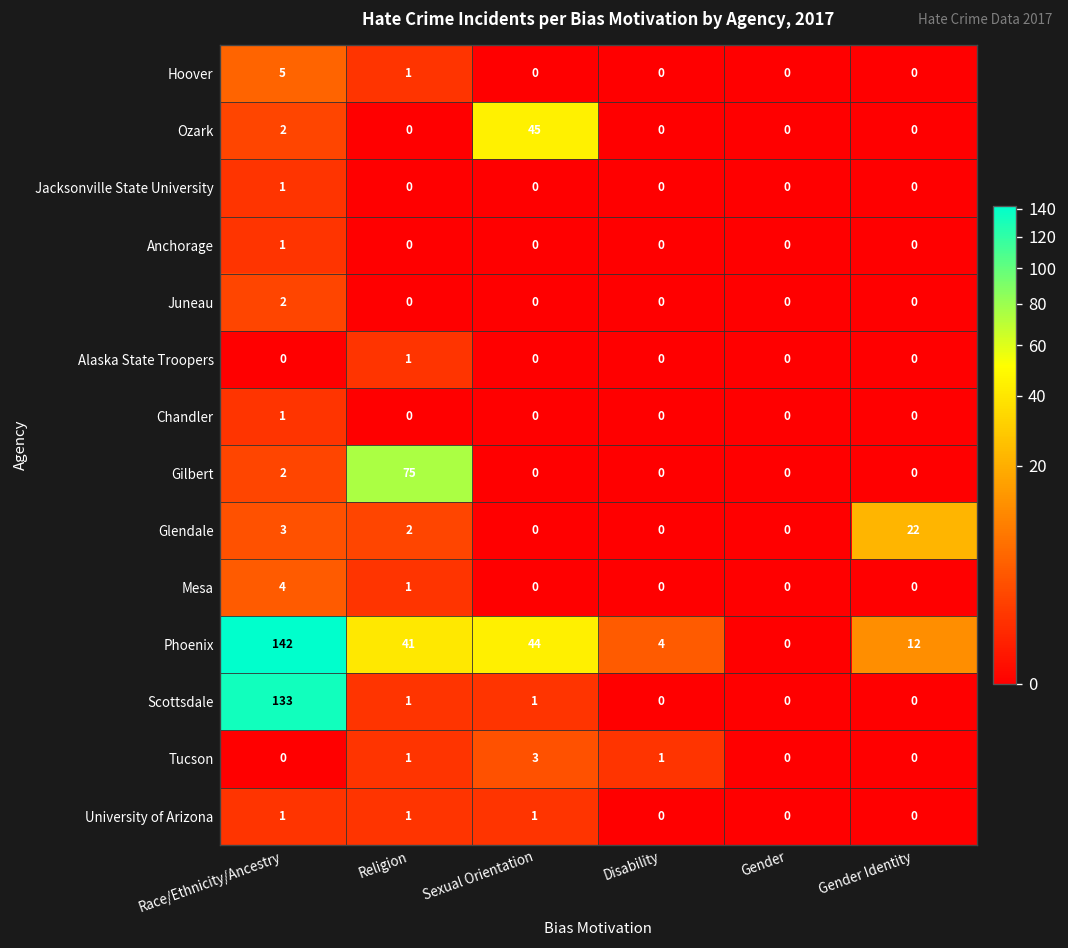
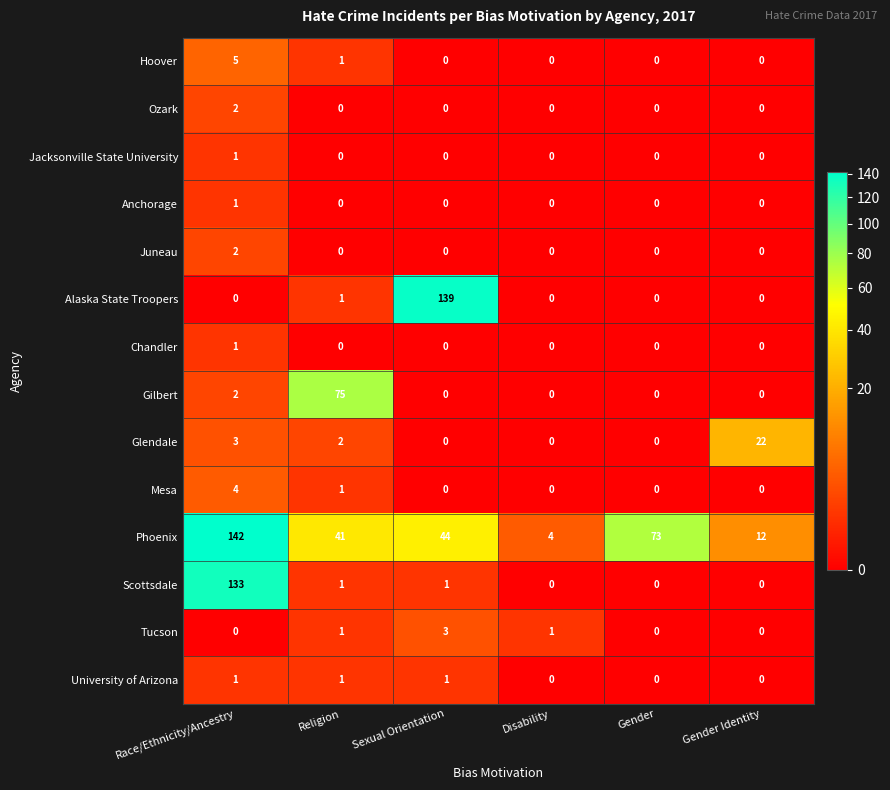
  {
    "Hoover": {
      "Race/Ethnicity/Ancestry": 5,
      "Religion": 1,
      "Sexual Orientation": 0,
      "Disability": 0,
      "Gender": 0,
      "Gender Identity": 0
    },
    "Ozark": {
      "Race/Ethnicity/Ancestry": 2,
      "Religion": 0,
-     "Sexual Orientation": 45,
+     "Sexual Orientation": 0,
      "Disability": 0,
      "Gender": 0,
      "Gender Identity": 0
    },
    "Jacksonville State University": {
      "Race/Ethnicity/Ancestry": 1,
      "Religion": 0,
      "Sexual Orientation": 0,
      "Disability": 0,
      "Gender": 0,
      "Gender Identity": 0
    },
    "Anchorage": {
      "Race/Ethnicity/Ancestry": 1,
      "Religion": 0,
      "Sexual Orientation": 0,
      "Disability": 0,
      "Gender": 0,
      "Gender Identity": 0
    },
    "Juneau": {
      "Race/Ethnicity/Ancestry": 2,
      "Religion": 0,
      "Sexual Orientation": 0,
      "Disability": 0,
      "Gender": 0,
      "Gender Identity": 0
    },
    "Alaska State Troopers": {
      "Race/Ethnicity/Ancestry": 0,
      "Religion": 1,
-     "Sexual Orientation": 0,
+     "Sexual Orientation": 139,
      "Disability": 0,
      "Gender": 0,
      "Gender Identity": 0
    },
    "Chandler": {
      "Race/Ethnicity/Ancestry": 1,
      "Religion": 0,
      "Sexual Orientation": 0,
      "Disability": 0,
      "Gender": 0,
      "Gender Identity": 0
    },
    "Gilbert": {
      "Race/Ethnicity/Ancestry": 2,
      "Religion": 75,
      "Sexual Orientation": 0,
      "Disability": 0,
      "Gender": 0,
      "Gender Identity": 0
    },
    "Glendale": {
      "Race/Ethnicity/Ancestry": 3,
      "Religion": 2,
      "Sexual Orientation": 0,
      "Disability": 0,
      "Gender": 0,
      "Gender Identity": 22
    },
    "Mesa": {
      "Race/Ethnicity/Ancestry": 4,
      "Religion": 1,
      "Sexual Orientation": 0,
      "Disability": 0,
      "Gender": 0,
      "Gender Identity": 0
    },
    "Phoenix": {
      "Race/Ethnicity/Ancestry": 142,
      "Religion": 41,
      "Sexual Orientation": 44,
      "Disability": 4,
-     "Gender": 0,
+     "Gender": 73,
      "Gender Identity": 12
    },
    "Scottsdale": {
      "Race/Ethnicity/Ancestry": 133,
      "Religion": 1,
      "Sexual Orientation": 1,
      "Disability": 0,
      "Gender": 0,
      "Gender Identity": 0
    },
    "Tucson": {
      "Race/Ethnicity/Ancestry": 0,
      "Religion": 1,
      "Sexual Orientation": 3,
      "Disability": 1,
      "Gender": 0,
      "Gender Identity": 0
    },
    "University of Arizona": {
      "Race/Ethnicity/Ancestry": 1,
      "Religion": 1,
      "Sexual Orientation": 1,
      "Disability": 0,
      "Gender": 0,
      "Gender Identity": 0
    }
  }
